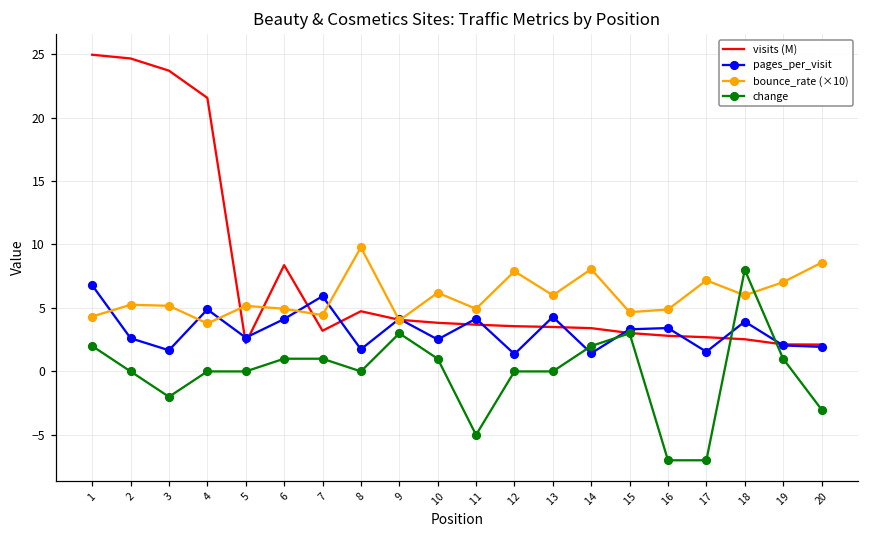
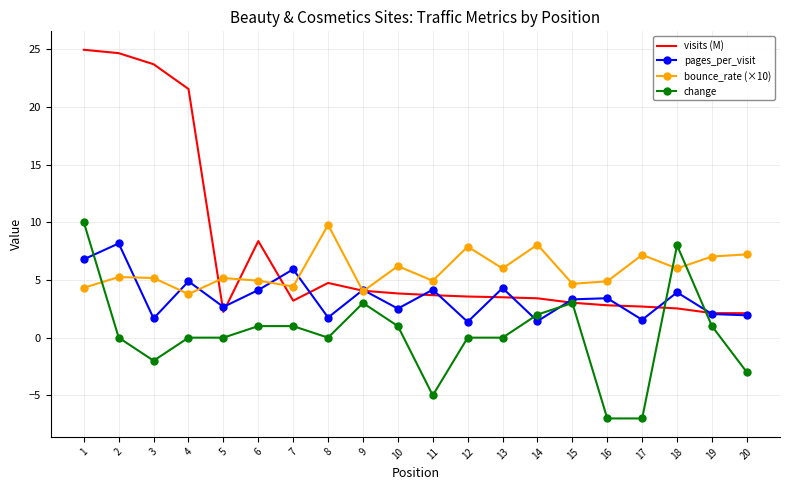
  {
    "visits (M)": {
      "1": 24.9,
      "2": 24.7,
      "3": 23.7,
      "4": 21.5,
      "5": 2.2,
      "6": 8.4,
      "7": 3.2,
      "8": 4.7,
      "10": 3.8,
      "11": 3.7,
      "12": 3.6,
      "13": 3.5,
      "14": 3.4,
      "16": 2.8,
      "17": 2.7,
      "18": 2.5
    },
    "pages_per_visit": {
      "1": 6.8,
-     "2": 2.6,
+     "2": 8.2,
      "3": 1.7,
      "4": 4.9,
      "5": 2.7,
      "6": 4.1,
      "7": 5.9,
      "8": 1.7,
      "10": 2.5,
      "11": 4.2,
      "12": 1.4,
      "13": 4.3,
      "14": 1.4,
      "15": 3.3,
      "16": 3.4,
      "17": 1.5,
      "18": 3.9
    },
    "bounce_rate (×10)": {
      "1": 4.3,
      "2": 5.3,
      "3": 5.2,
      "4": 3.8,
      "5": 5.2,
      "6": 4.9,
      "7": 4.4,
      "8": 9.8,
      "10": 6.2,
      "11": 4.9,
      "12": 7.9,
      "13": 6.0,
      "14": 8.1,
      "15": 4.7,
      "16": 4.9,
      "17": 7.2,
      "18": 6.0,
      "19": 7.0,
-     "20": 8.6
+     "20": 7.2
    },
    "change": {
-     "1": 2,
+     "1": 10,
      "2": 0,
      "3": -2,
      "4": 0,
      "5": 0,
      "6": 1,
      "7": 1,
      "8": 0,
      "9": 3,
      "10": 1,
      "11": -5,
      "12": 0,
      "13": 0,
      "14": 2,
      "16": -7,
      "17": -7,
      "18": 8,
      "19": 1,
      "20": -3
    }
  }
